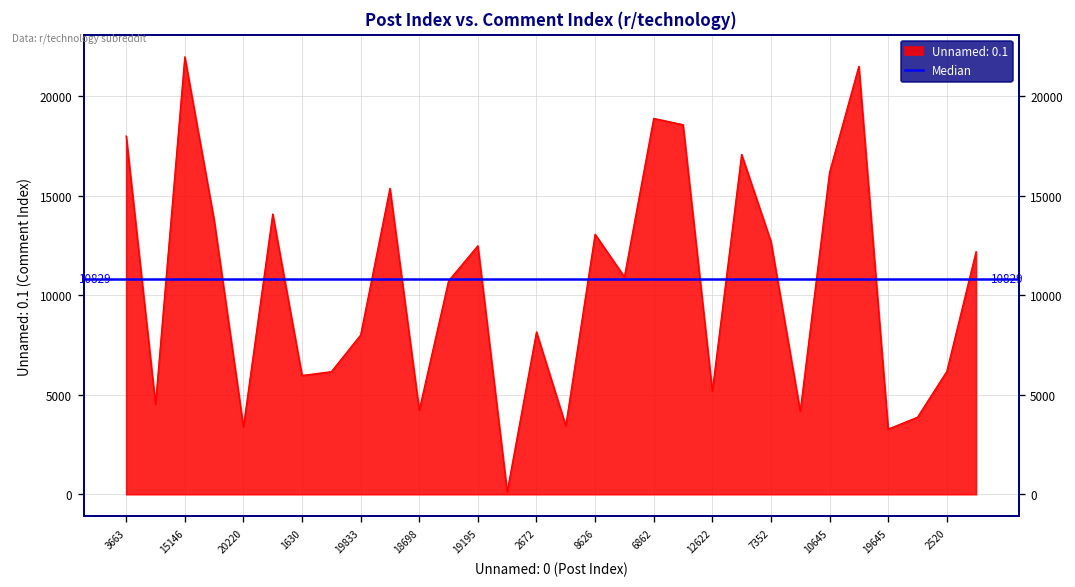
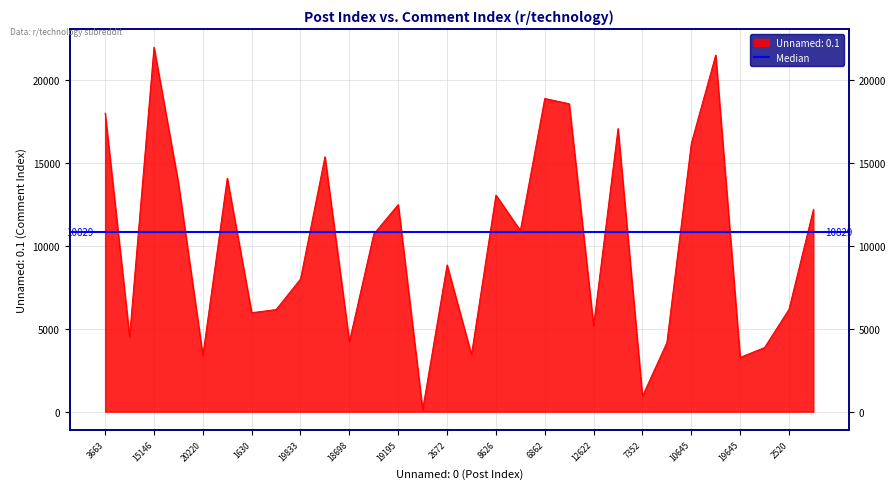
  {
    "3663": 18000,
    "15146": 22000,
    "20220": 3400,
    "1630": 6000,
    "19833": 8000,
    "18698": 4200,
    "19195": 12500,
-   "2672": 8200,
+   "2672": 8900,
    "8626": 13100,
    "6862": 18900,
    "12622": 5200,
-   "7352": 12700,
+   "7352": 900,
    "10645": 16200,
    "19645": 3300,
    "2520": 6200
  }
